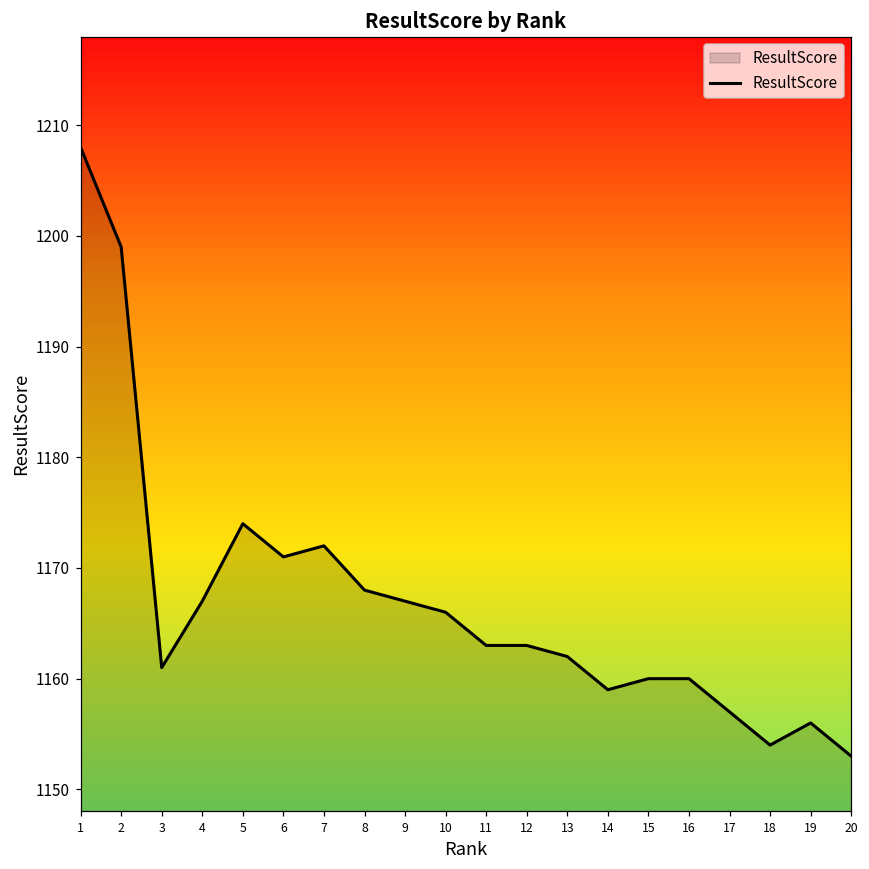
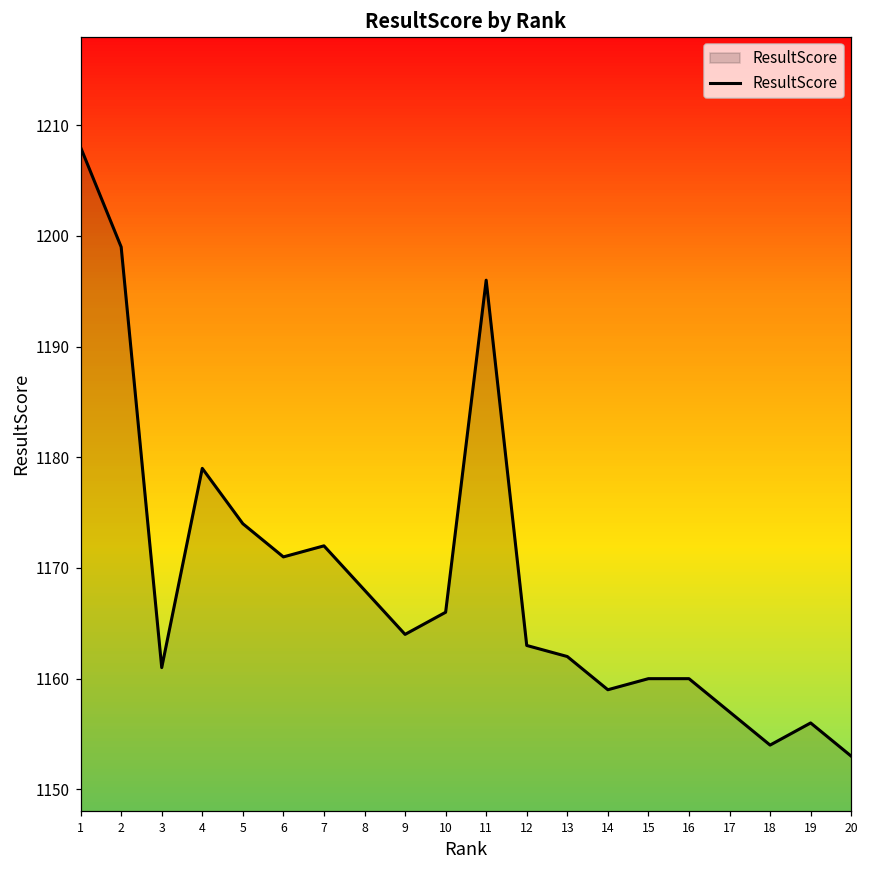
  {
    "1": 1208,
    "2": 1199,
    "3": 1161,
-   "4": 1167,
+   "4": 1179,
    "5": 1174,
    "6": 1171,
    "7": 1172,
    "8": 1168,
-   "9": 1167,
+   "9": 1164,
    "10": 1166,
-   "11": 1163,
+   "11": 1196,
    "12": 1163,
    "13": 1162,
    "14": 1159,
    "15": 1160,
    "16": 1160,
    "17": 1157,
    "18": 1154,
    "19": 1156,
    "20": 1153
  }
